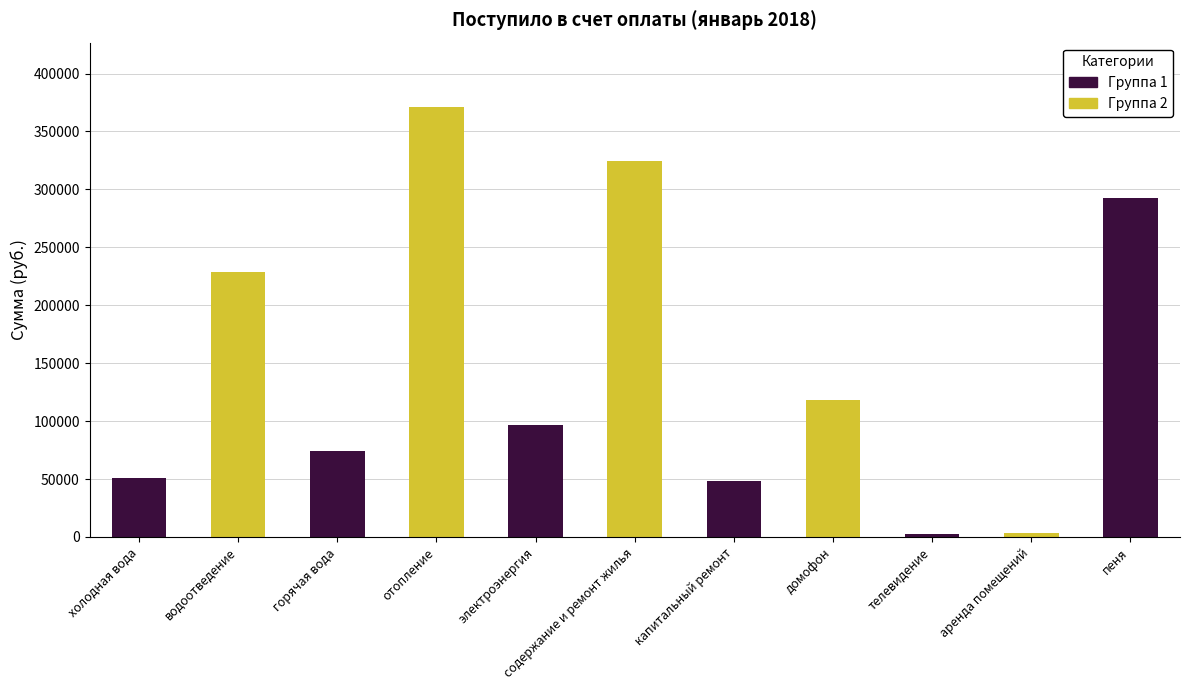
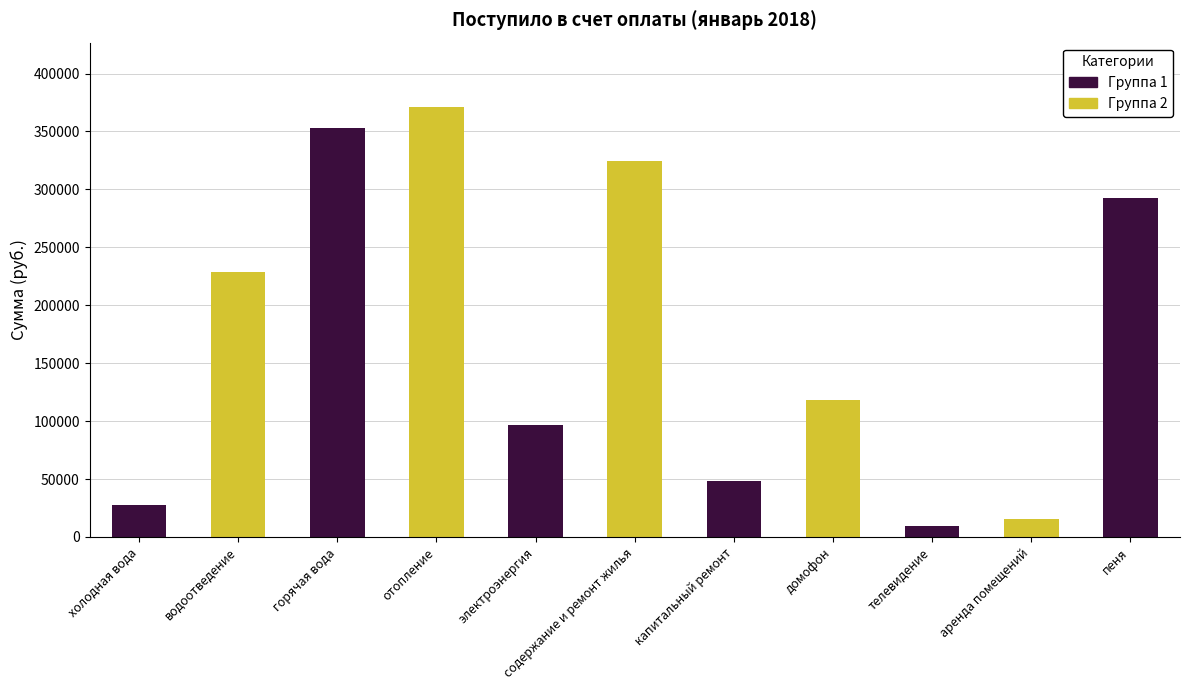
  {
-   "холодная вода": 51000,
+   "холодная вода": 28000,
    "водоотведение": 228000,
-   "горячая вода": 74000,
+   "горячая вода": 353000,
    "отопление": 371000,
    "электроэнергия": 96000,
    "содержание и ремонт жилья": 325000,
    "капитальный ремонт": 49000,
    "домофон": 118000,
-   "телевидение": 2000,
-   "аренда помещений": 4000,
+   "телевидение": 9000,
+   "аренда помещений": 15000,
    "пеня": 293000
  }
